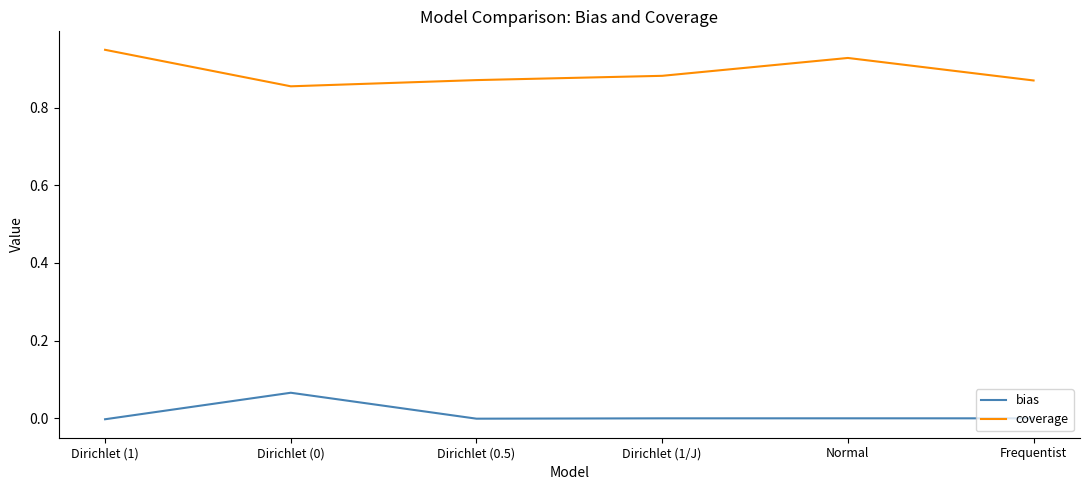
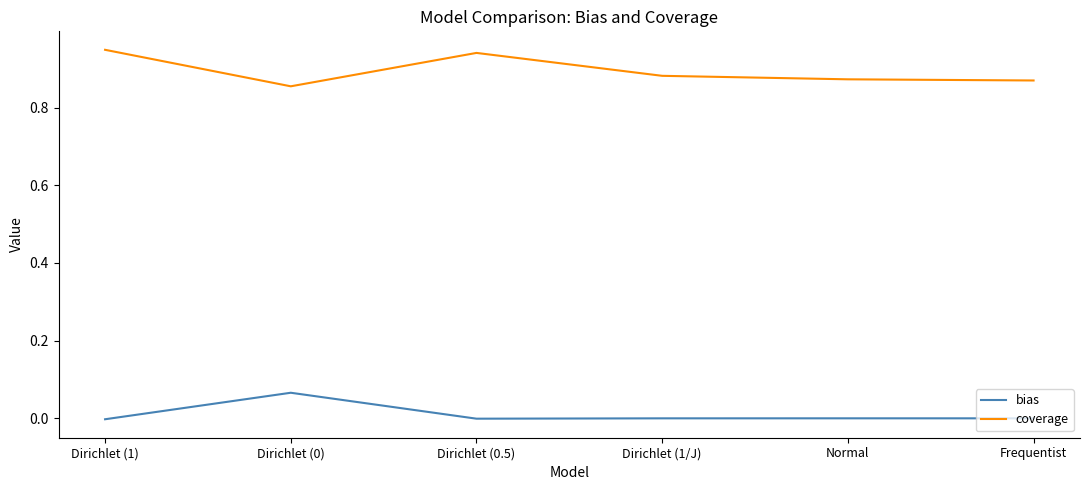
  {
    "bias": {
      "Dirichlet (1)": 0.00,
      "Dirichlet (0)": 0.07,
      "Dirichlet (0.5)": 0.00,
      "Dirichlet (1/J)": 0.00,
      "Normal": 0.00
    },
    "coverage": {
      "Dirichlet (1)": 0.95,
      "Dirichlet (0)": 0.86,
-     "Dirichlet (0.5)": 0.87,
+     "Dirichlet (0.5)": 0.94,
      "Dirichlet (1/J)": 0.88,
-     "Normal": 0.93,
+     "Normal": 0.87,
      "Frequentist": 0.87
    }
  }
